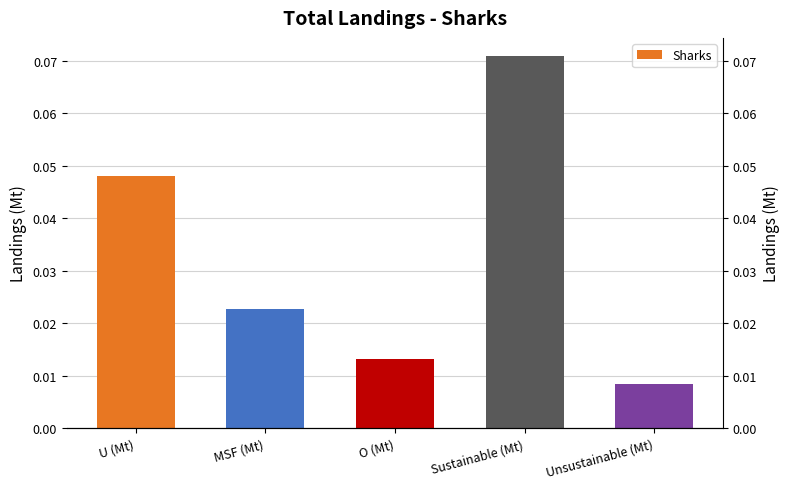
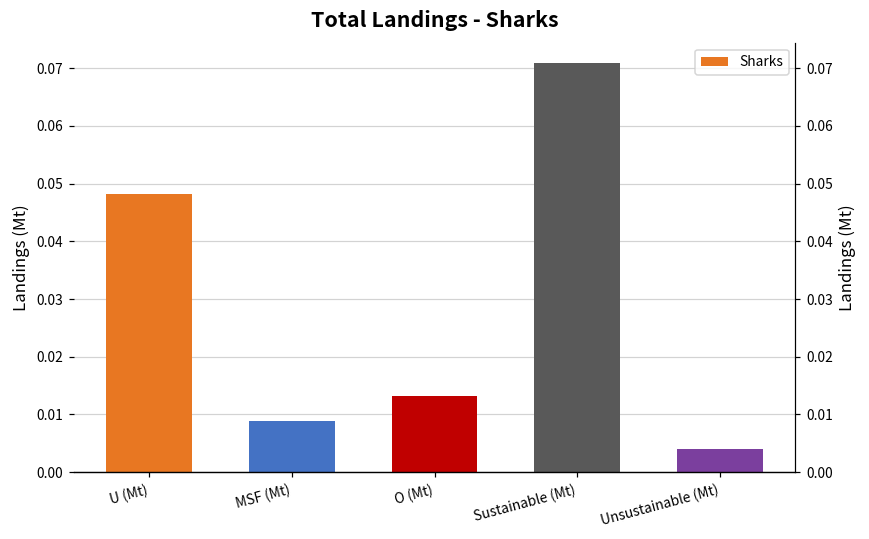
  {
    "U (Mt)": 0.048,
-   "MSF (Mt)": 0.023,
+   "MSF (Mt)": 0.009,
    "O (Mt)": 0.013,
    "Sustainable (Mt)": 0.071,
-   "Unsustainable (Mt)": 0.008
+   "Unsustainable (Mt)": 0.004
  }
